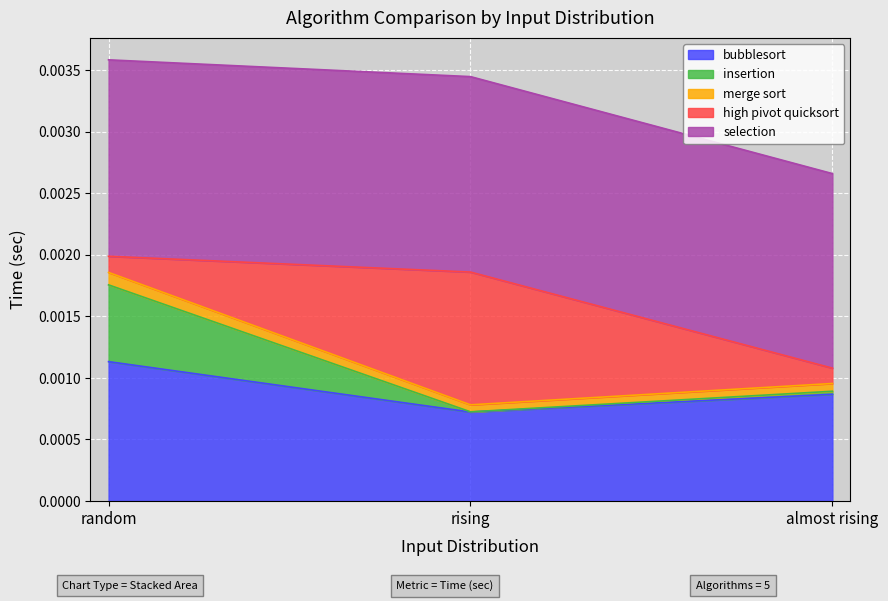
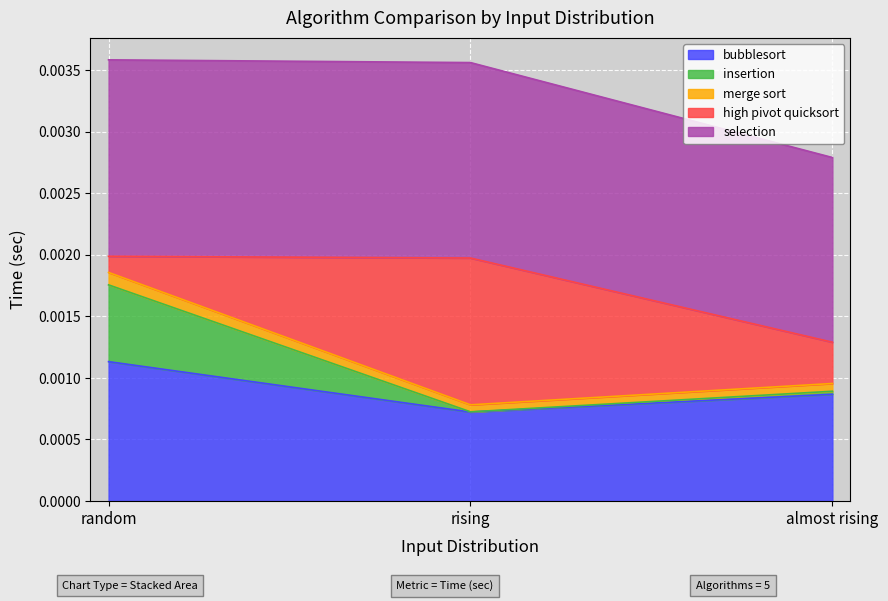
  {
    "bubblesort": {
      "random": 0.00113,
      "almost rising": 0.00087
    },
    "insertion": {
      "random": 0.00062,
      "almost rising": 0.00002
    },
    "merge sort": {
      "random": 0.00010,
      "rising": 0.00006,
      "almost rising": 0.00006
    },
    "high pivot quicksort": {
      "random": 0.00013,
-     "rising": 0.00108,
-     "almost rising": 0.00012
+     "rising": 0.00119,
+     "almost rising": 0.00034
    },
    "selection": {
      "random": 0.00160,
      "rising": 0.00159,
-     "almost rising": 0.00158
+     "almost rising": 0.00150
    }
  }
